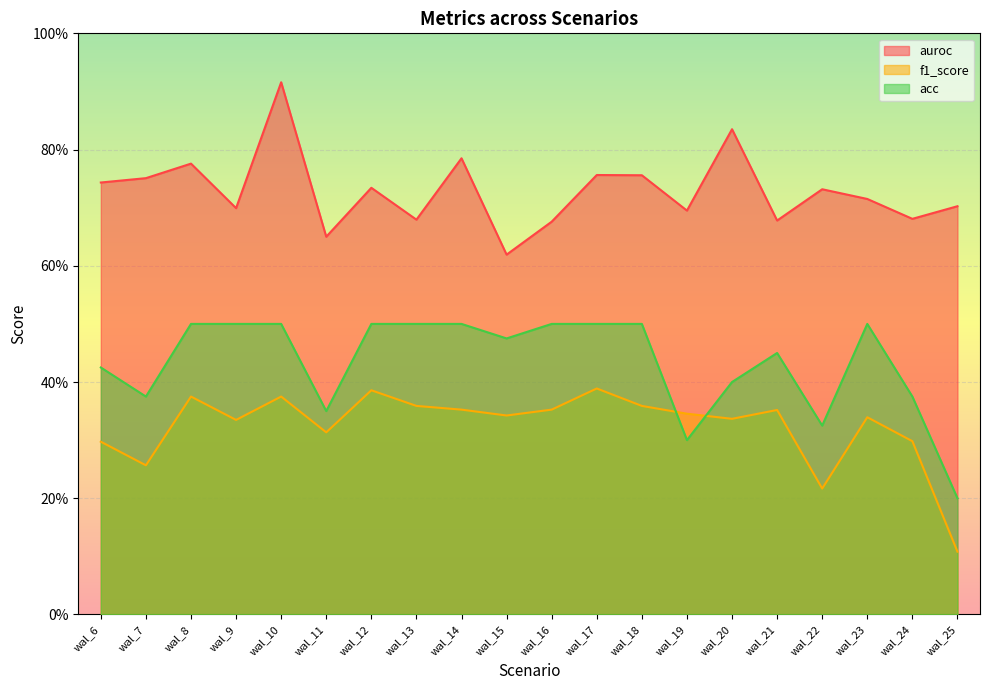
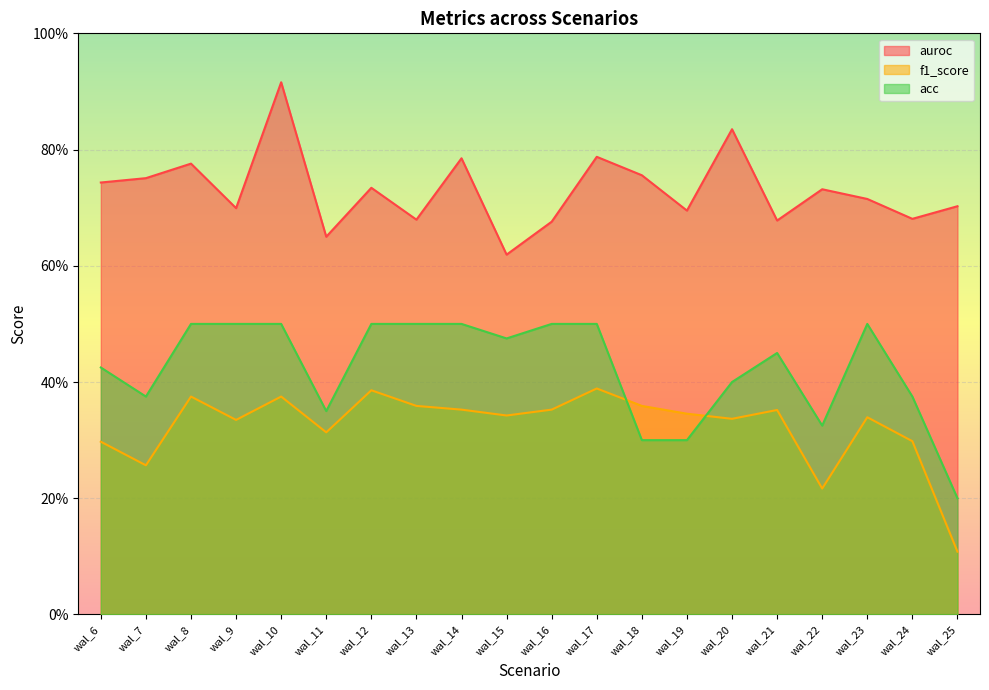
  {
    "auroc": {
      "wal_6": "74%",
      "wal_7": "75%",
      "wal_8": "78%",
      "wal_9": "70%",
      "wal_10": "92%",
      "wal_11": "65%",
      "wal_12": "73%",
      "wal_13": "68%",
      "wal_14": "79%",
      "wal_15": "62%",
      "wal_16": "68%",
-     "wal_17": "76%",
+     "wal_17": "79%",
      "wal_18": "76%",
      "wal_19": "70%",
      "wal_20": "84%",
      "wal_21": "68%",
      "wal_22": "73%",
      "wal_23": "72%",
      "wal_24": "68%",
      "wal_25": "70%"
    },
    "f1_score": {
      "wal_6": "30%",
      "wal_7": "26%",
      "wal_8": "38%",
      "wal_9": "33%",
      "wal_10": "38%",
      "wal_11": "31%",
      "wal_12": "39%",
      "wal_13": "36%",
      "wal_14": "35%",
      "wal_15": "34%",
      "wal_16": "35%",
      "wal_17": "39%",
      "wal_18": "36%",
      "wal_19": "35%",
      "wal_20": "34%",
      "wal_21": "35%",
      "wal_22": "22%",
      "wal_23": "34%",
      "wal_24": "30%",
      "wal_25": "11%"
    },
    "acc": {
      "wal_6": "43%",
      "wal_7": "38%",
      "wal_8": "50%",
      "wal_9": "50%",
      "wal_10": "50%",
      "wal_11": "35%",
      "wal_12": "50%",
      "wal_13": "50%",
      "wal_14": "50%",
      "wal_15": "48%",
      "wal_16": "50%",
      "wal_17": "50%",
-     "wal_18": "50%",
+     "wal_18": "30%",
      "wal_19": "30%",
      "wal_20": "40%",
      "wal_21": "45%",
      "wal_22": "33%",
      "wal_23": "50%",
      "wal_24": "38%",
      "wal_25": "20%"
    }
  }
